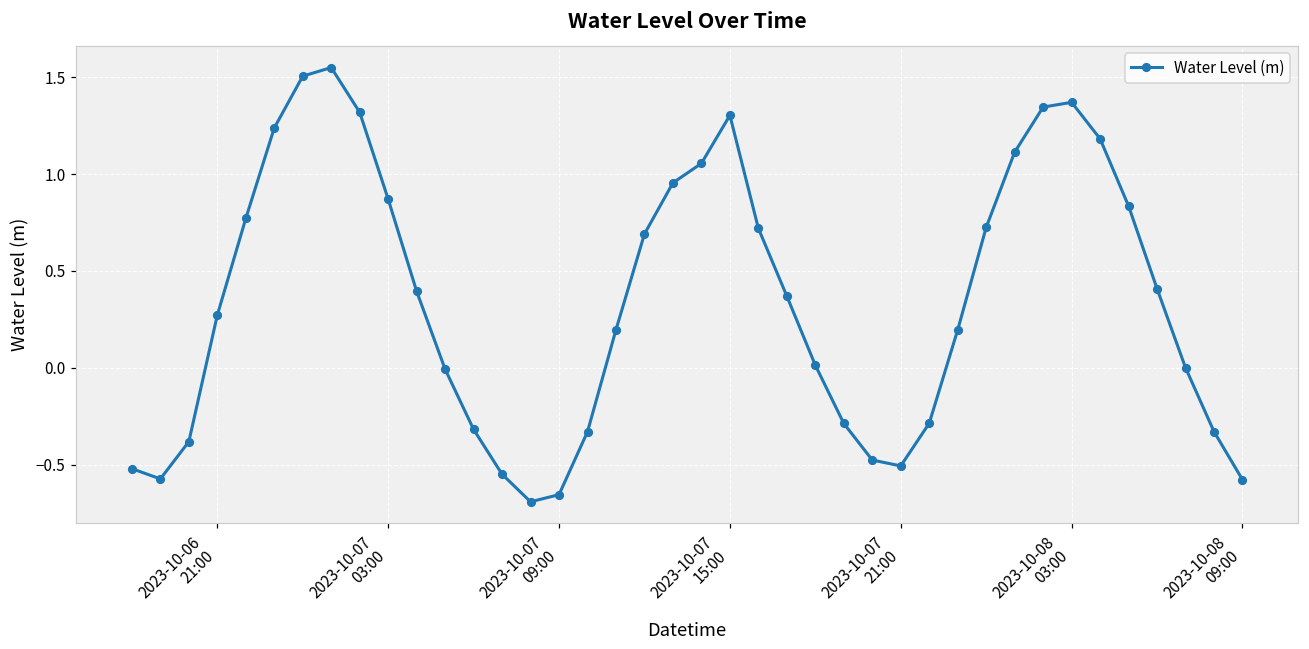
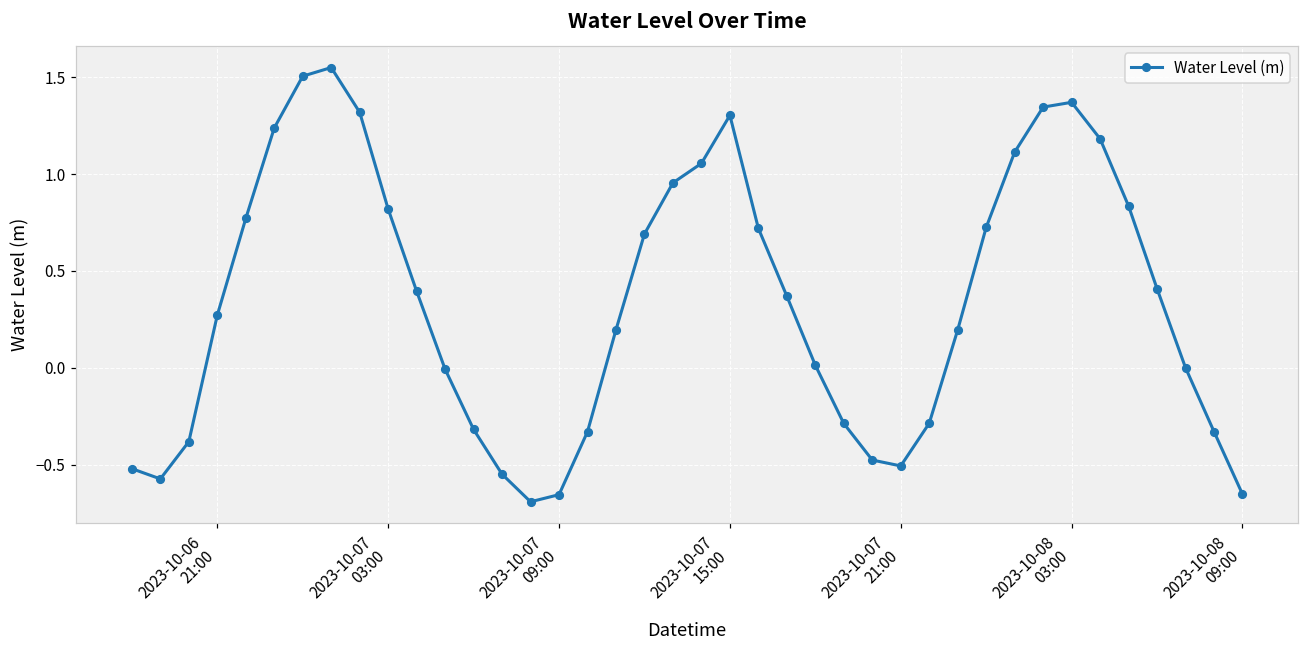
  {
    "2023-10-06 21:00": 0.27,
-   "2023-10-07 03:00": 0.87,
+   "2023-10-07 03:00": 0.82,
    "2023-10-07 09:00": -0.66,
    "2023-10-07 15:00": 1.30,
    "2023-10-07 21:00": -0.51,
    "2023-10-08 03:00": 1.37,
-   "2023-10-08 09:00": -0.58
+   "2023-10-08 09:00": -0.65
  }
